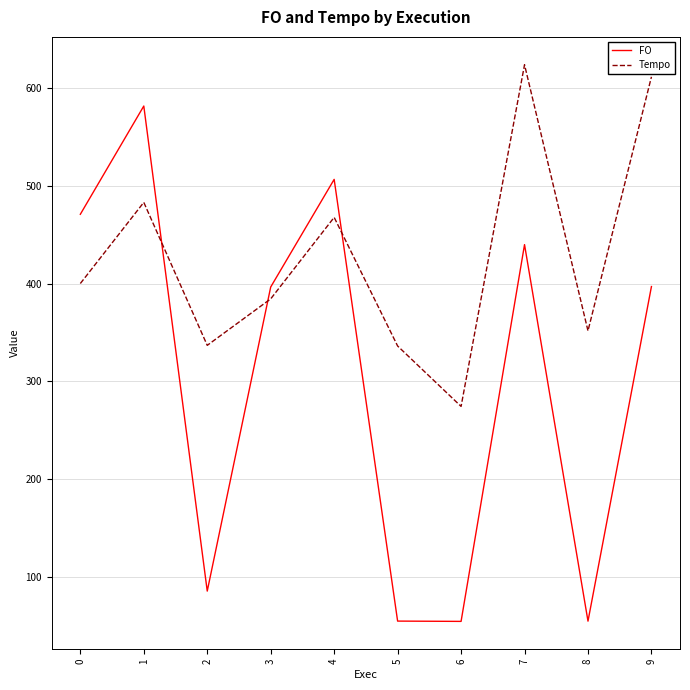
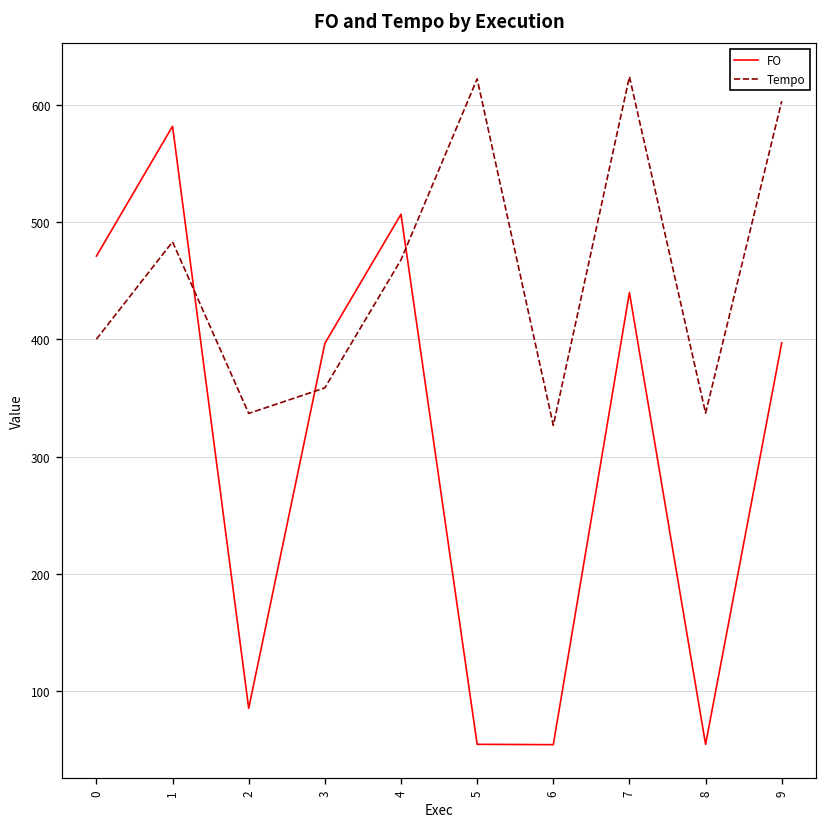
  {
    "FO": {
      "0": 470,
      "1": 580,
      "2": 90,
      "3": 400,
      "4": 510,
      "5": 50,
      "6": 50,
      "7": 440,
      "8": 50,
      "9": 400
    },
    "Tempo": {
      "0": 400,
      "1": 480,
      "2": 340,
-     "3": 380,
+     "3": 360,
      "4": 470,
-     "5": 340,
-     "6": 270,
+     "5": 620,
+     "6": 330,
      "7": 620,
-     "8": 350,
-     "9": 610
+     "8": 340,
+     "9": 600
    }
  }
